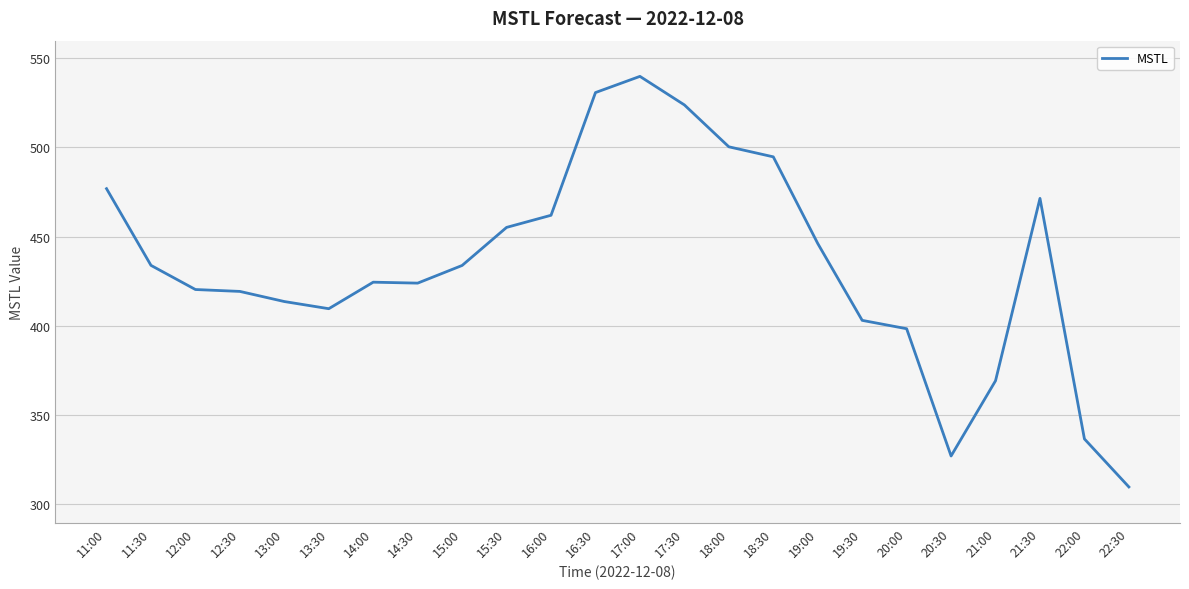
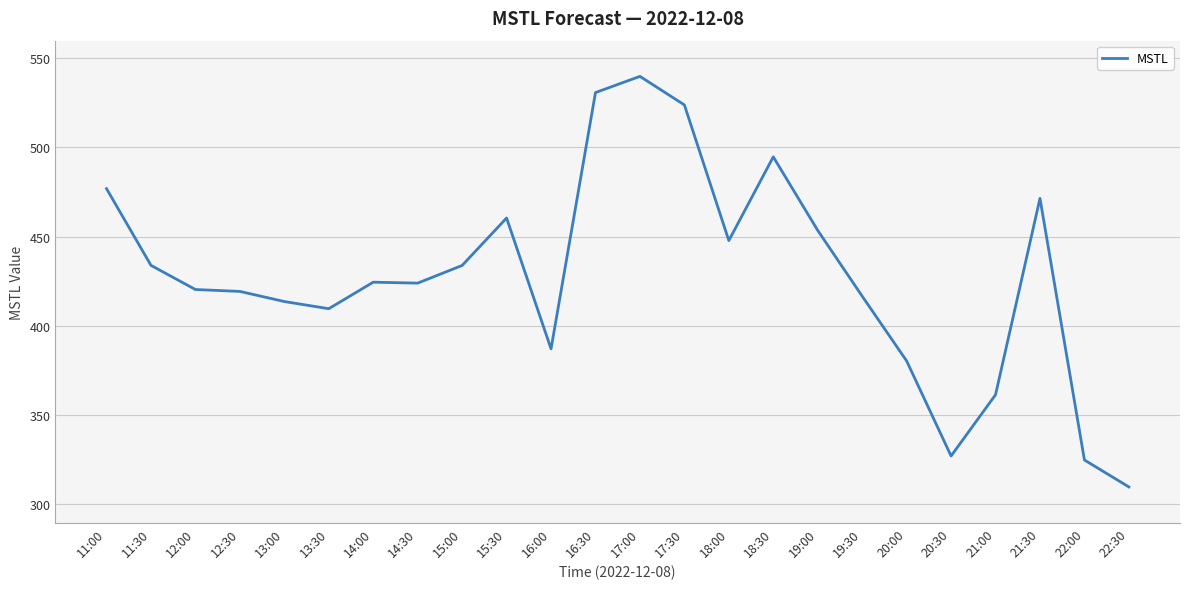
  {
    "11:00": 477,
    "11:30": 434,
    "12:00": 420,
    "12:30": 419,
    "13:00": 414,
    "13:30": 410,
    "14:00": 424,
    "14:30": 424,
    "15:00": 434,
-   "15:30": 455,
-   "16:00": 462,
+   "15:30": 460,
+   "16:00": 387,
    "16:30": 531,
    "17:00": 540,
    "17:30": 524,
-   "18:00": 500,
+   "18:00": 448,
    "18:30": 495,
-   "19:00": 446,
-   "19:30": 403,
-   "20:00": 398,
+   "19:00": 453,
+   "19:30": 417,
+   "20:00": 380,
    "20:30": 327,
-   "21:00": 369,
+   "21:00": 361,
    "21:30": 471,
-   "22:00": 337,
+   "22:00": 325,
    "22:30": 310
  }
